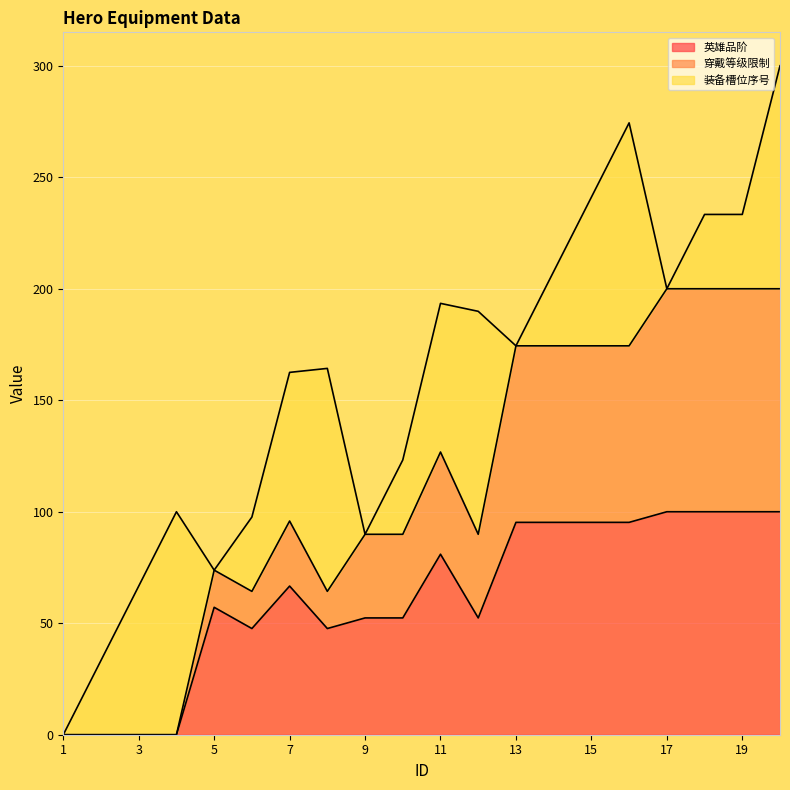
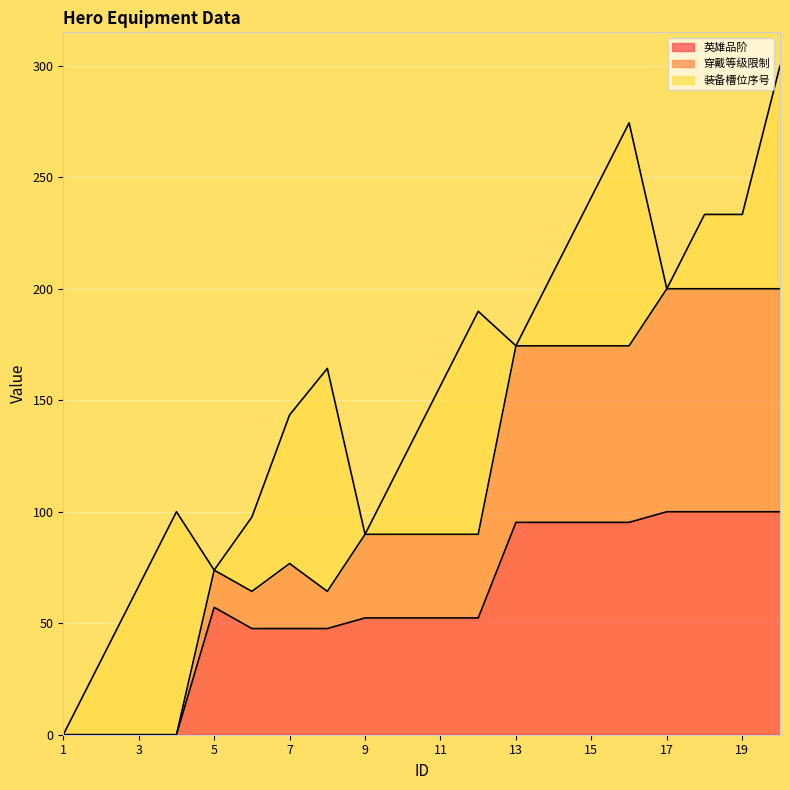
  {
    "英雄品阶": {
      "5": 57,
-     "7": 67,
+     "7": 48,
      "9": 52,
-     "11": 81,
+     "11": 52,
      "13": 95,
      "15": 95,
      "17": 100,
      "19": 100
    },
    "穿戴等级限制": {
      "7": 29,
-     "11": 46,
+     "11": 37,
      "15": 79,
      "19": 100
    },
    "装备槽位序号": {
      "3": 67,
      "7": 67,
      "11": 67,
      "15": 67,
      "19": 33
    }
  }
